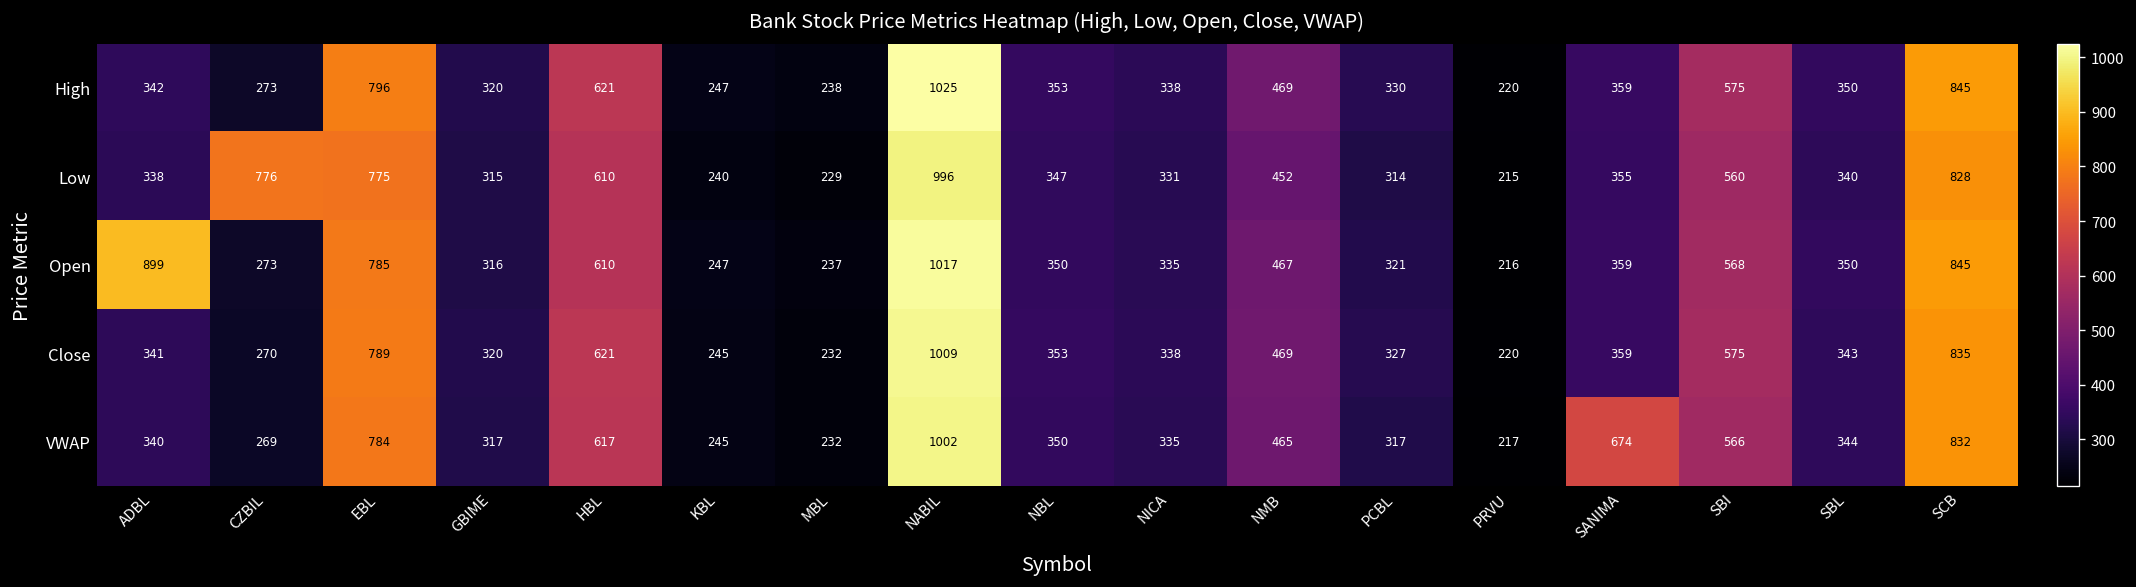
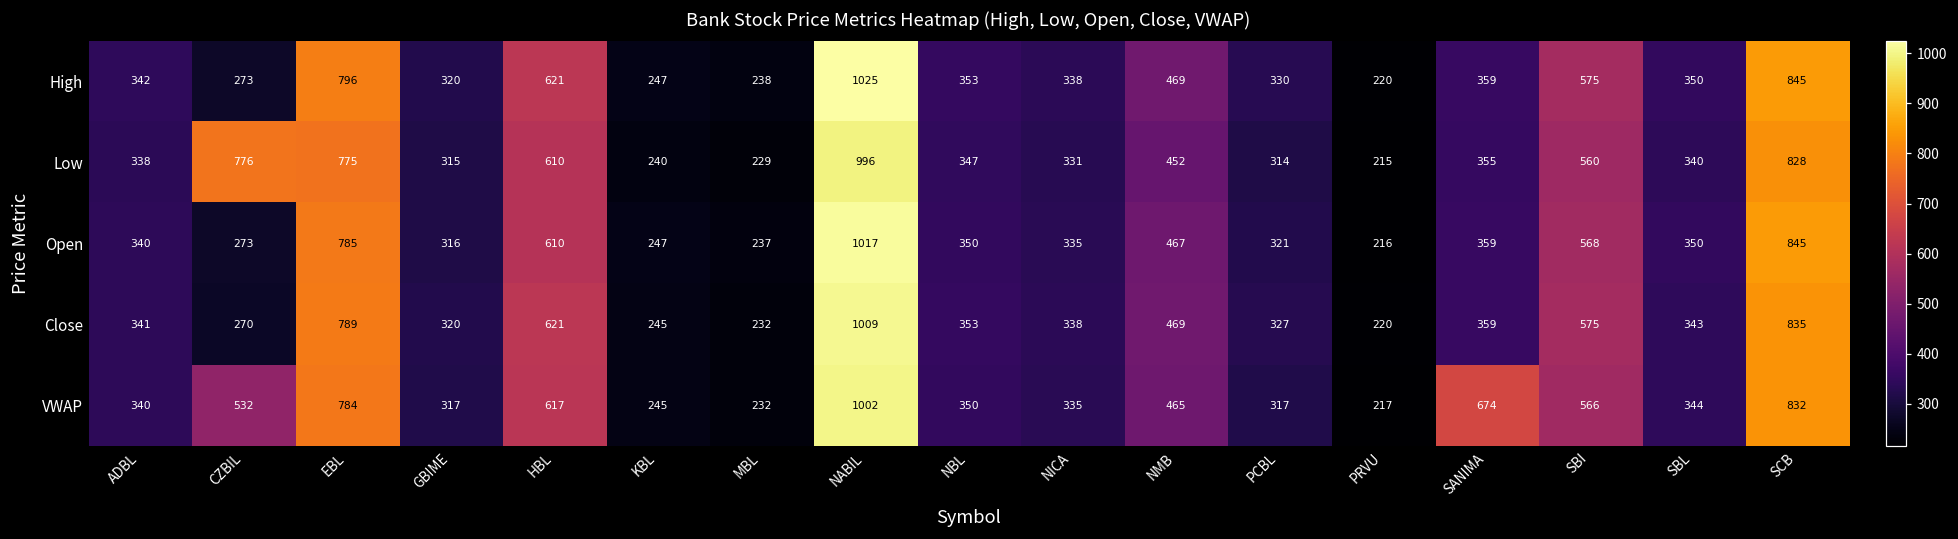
  {
    "High": {
      "ADBL": 342,
      "CZBIL": 273,
      "EBL": 796,
      "GBIME": 320,
      "HBL": 621,
      "KBL": 247,
      "MBL": 238,
      "NABIL": 1025,
      "NBL": 353,
      "NICA": 338,
      "NMB": 469,
      "PCBL": 330,
      "PRVU": 220,
      "SANIMA": 359,
      "SBI": 575,
      "SBL": 350,
      "SCB": 845
    },
    "Low": {
      "ADBL": 338,
      "CZBIL": 776,
      "EBL": 775,
      "GBIME": 315,
      "HBL": 610,
      "KBL": 240,
      "MBL": 229,
      "NABIL": 996,
      "NBL": 347,
      "NICA": 331,
      "NMB": 452,
      "PCBL": 314,
      "PRVU": 215,
      "SANIMA": 355,
      "SBI": 560,
      "SBL": 340,
      "SCB": 828
    },
    "Open": {
-     "ADBL": 899,
+     "ADBL": 340,
      "CZBIL": 273,
      "EBL": 785,
      "GBIME": 316,
      "HBL": 610,
      "KBL": 247,
      "MBL": 237,
      "NABIL": 1017,
      "NBL": 350,
      "NICA": 335,
      "NMB": 467,
      "PCBL": 321,
      "PRVU": 216,
      "SANIMA": 359,
      "SBI": 568,
      "SBL": 350,
      "SCB": 845
    },
    "Close": {
      "ADBL": 341,
      "CZBIL": 270,
      "EBL": 789,
      "GBIME": 320,
      "HBL": 621,
      "KBL": 245,
      "MBL": 232,
      "NABIL": 1009,
      "NBL": 353,
      "NICA": 338,
      "NMB": 469,
      "PCBL": 327,
      "PRVU": 220,
      "SANIMA": 359,
      "SBI": 575,
      "SBL": 343,
      "SCB": 835
    },
    "VWAP": {
      "ADBL": 340,
-     "CZBIL": 269,
+     "CZBIL": 532,
      "EBL": 784,
      "GBIME": 317,
      "HBL": 617,
      "KBL": 245,
      "MBL": 232,
      "NABIL": 1002,
      "NBL": 350,
      "NICA": 335,
      "NMB": 465,
      "PCBL": 317,
      "PRVU": 217,
      "SANIMA": 674,
      "SBI": 566,
      "SBL": 344,
      "SCB": 832
    }
  }
